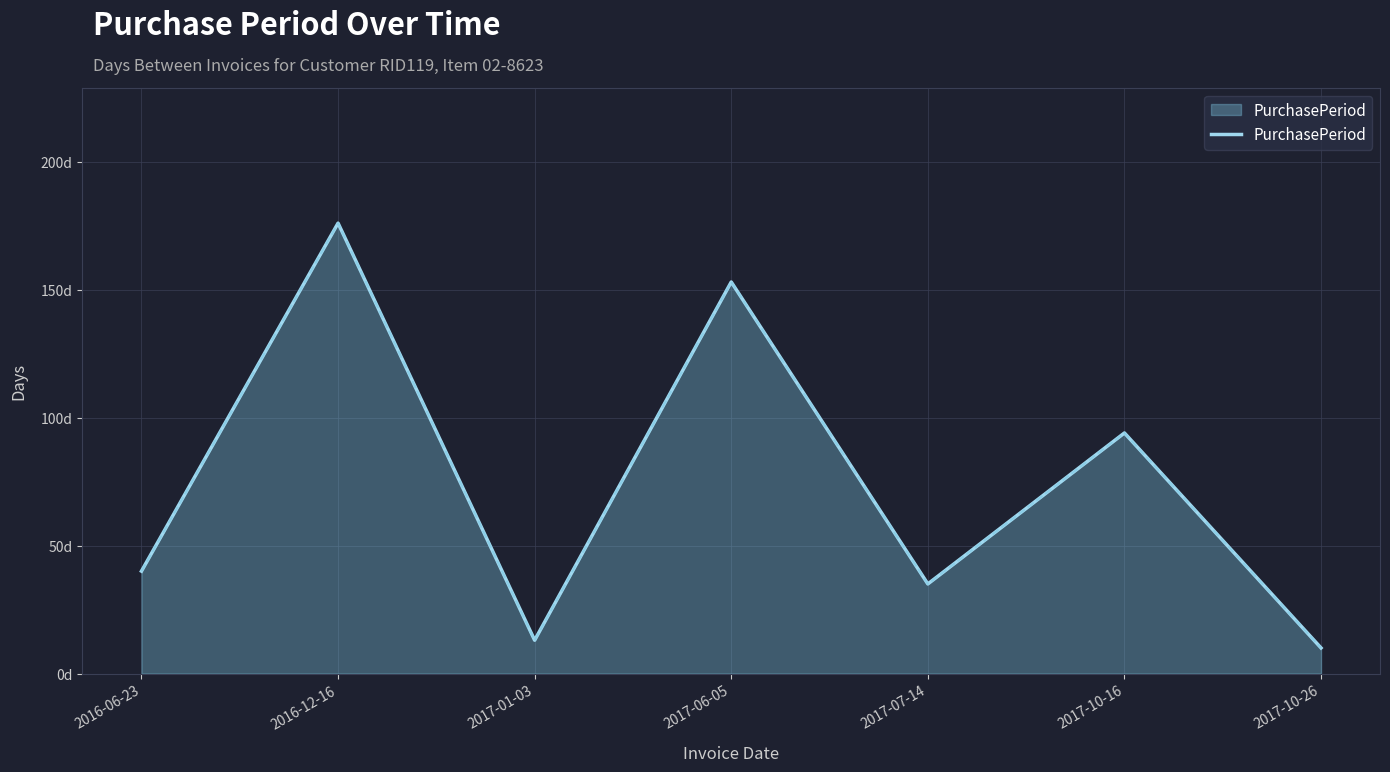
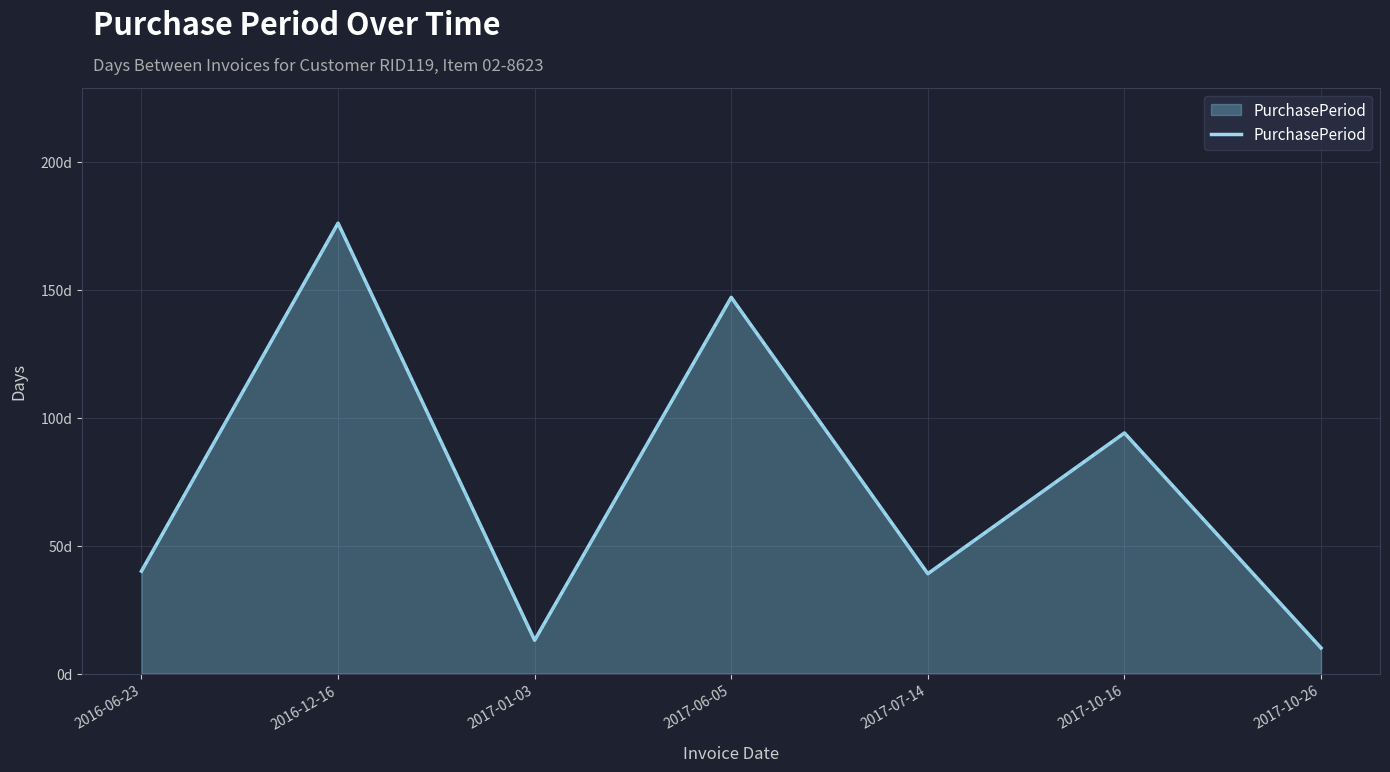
  {
    "2016-06-23": "40d",
    "2016-12-16": "176d",
    "2017-01-03": "13d",
-   "2017-06-05": "153d",
-   "2017-07-14": "35d",
+   "2017-06-05": "147d",
+   "2017-07-14": "39d",
    "2017-10-16": "94d",
    "2017-10-26": "10d"
  }
